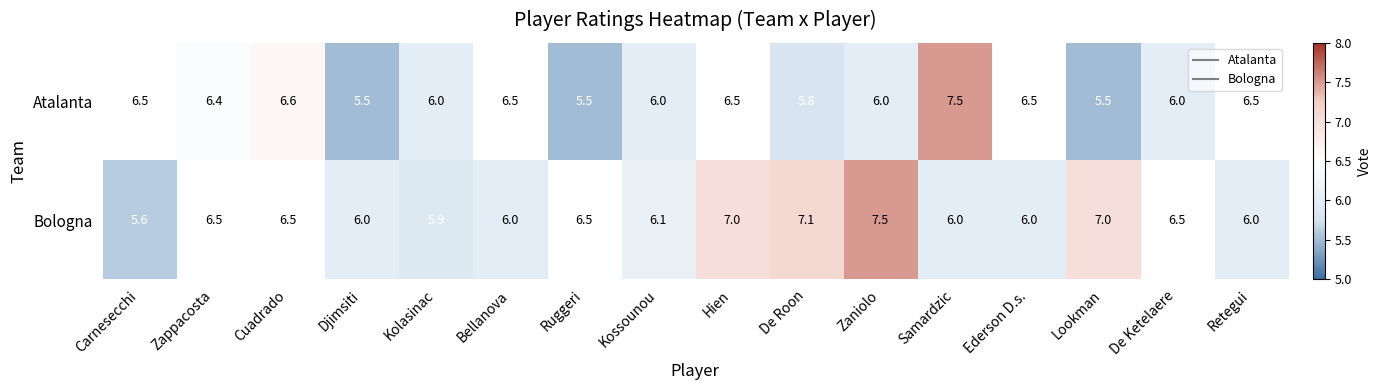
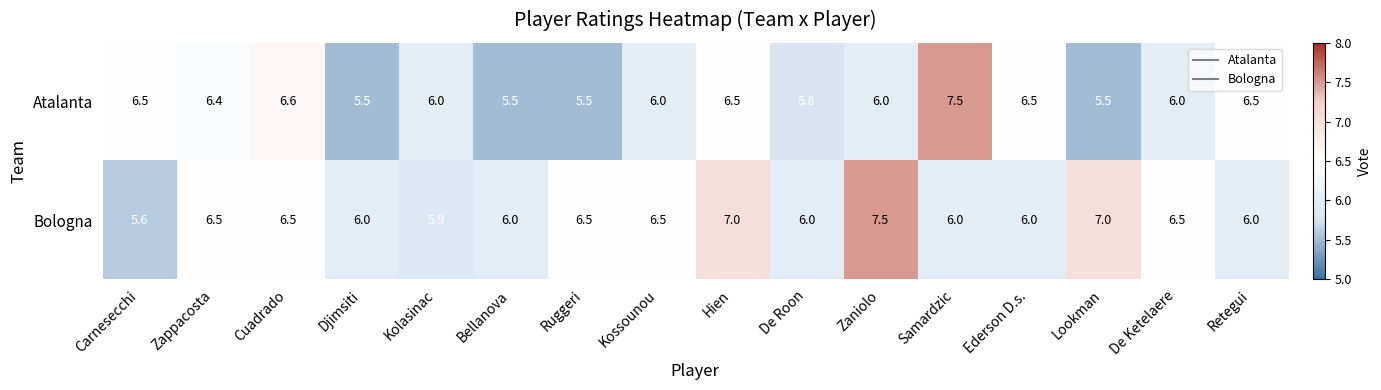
  {
    "Atalanta": {
      "Carnesecchi": 6.5,
      "Zappacosta": 6.4,
      "Cuadrado": 6.6,
      "Djimsiti": 5.5,
      "Kolasinac": 6.0,
-     "Bellanova": 6.5,
+     "Bellanova": 5.5,
      "Ruggeri": 5.5,
      "Kossounou": 6.0,
      "Hien": 6.5,
      "Zaniolo": 6.0,
      "Samardzic": 7.5,
      "Ederson D.s.": 6.5,
      "Lookman": 5.5,
      "De Ketelaere": 6.0,
      "Retegui": 6.5
    },
    "Bologna": {
      "Carnesecchi": 5.6,
      "Zappacosta": 6.5,
      "Cuadrado": 6.5,
      "Djimsiti": 6.0,
      "Bellanova": 6.0,
      "Ruggeri": 6.5,
-     "Kossounou": 6.1,
+     "Kossounou": 6.5,
      "Hien": 7.0,
-     "De Roon": 7.1,
+     "De Roon": 6.0,
      "Zaniolo": 7.5,
      "Samardzic": 6.0,
      "Ederson D.s.": 6.0,
      "Lookman": 7.0,
      "De Ketelaere": 6.5,
      "Retegui": 6.0
    }
  }
